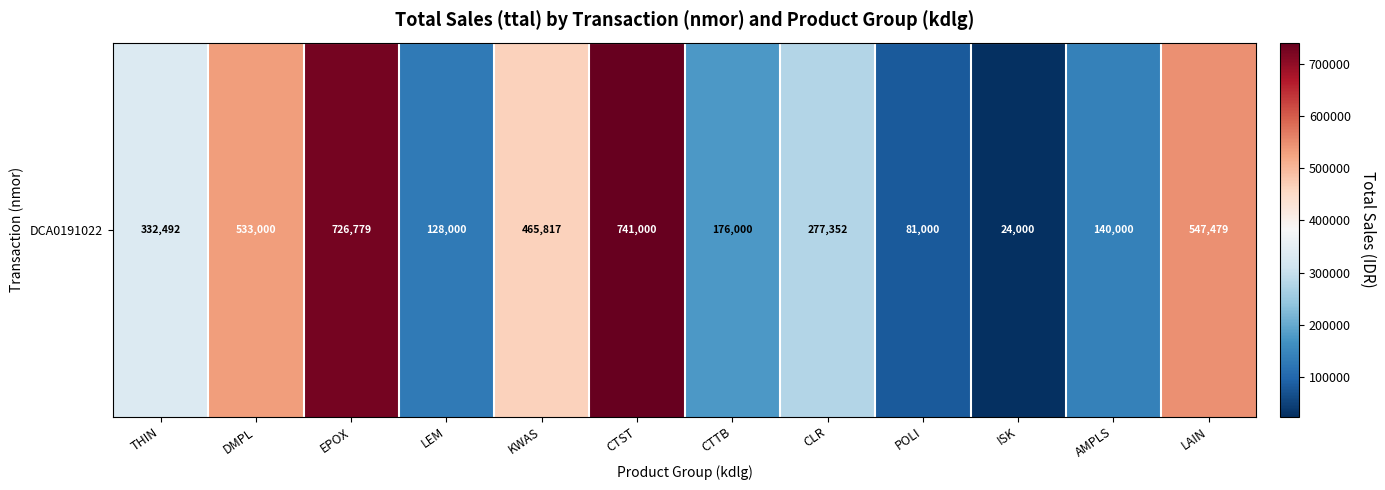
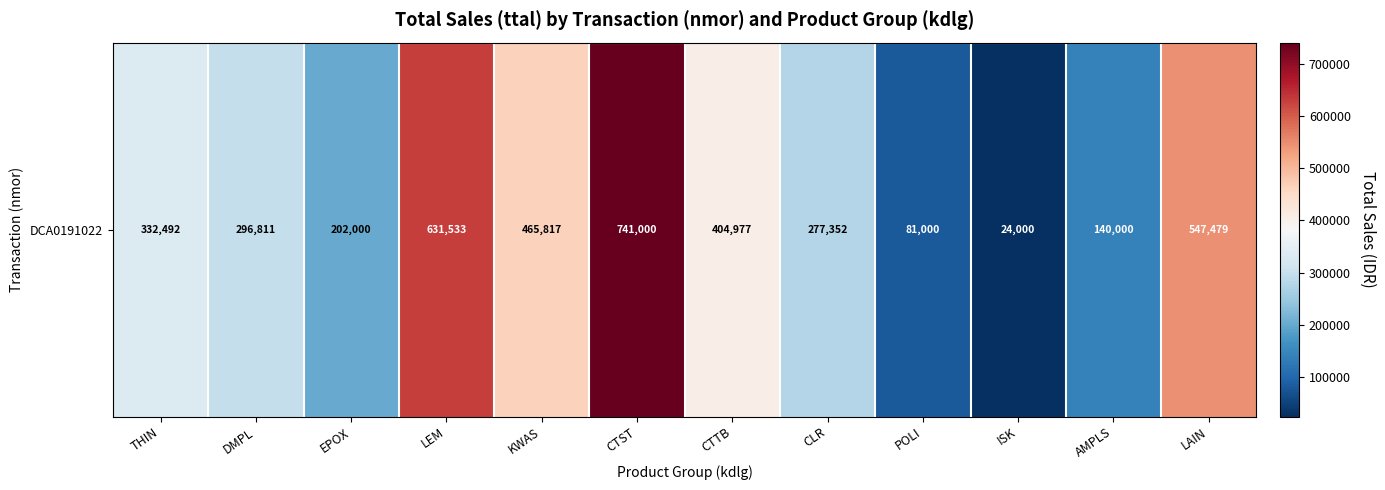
  {
    "DCA0191022": {
      "THIN": "332,492",
-     "DMPL": "533,000",
-     "EPOX": "726,779",
-     "LEM": "128,000",
+     "DMPL": "296,811",
+     "EPOX": "202,000",
+     "LEM": "631,533",
      "KWAS": "465,817",
      "CTST": "741,000",
-     "CTTB": "176,000",
+     "CTTB": "404,977",
      "CLR": "277,352",
      "POLI": "81,000",
      "ISK": "24,000",
      "AMPLS": "140,000",
      "LAIN": "547,479"
    }
  }
